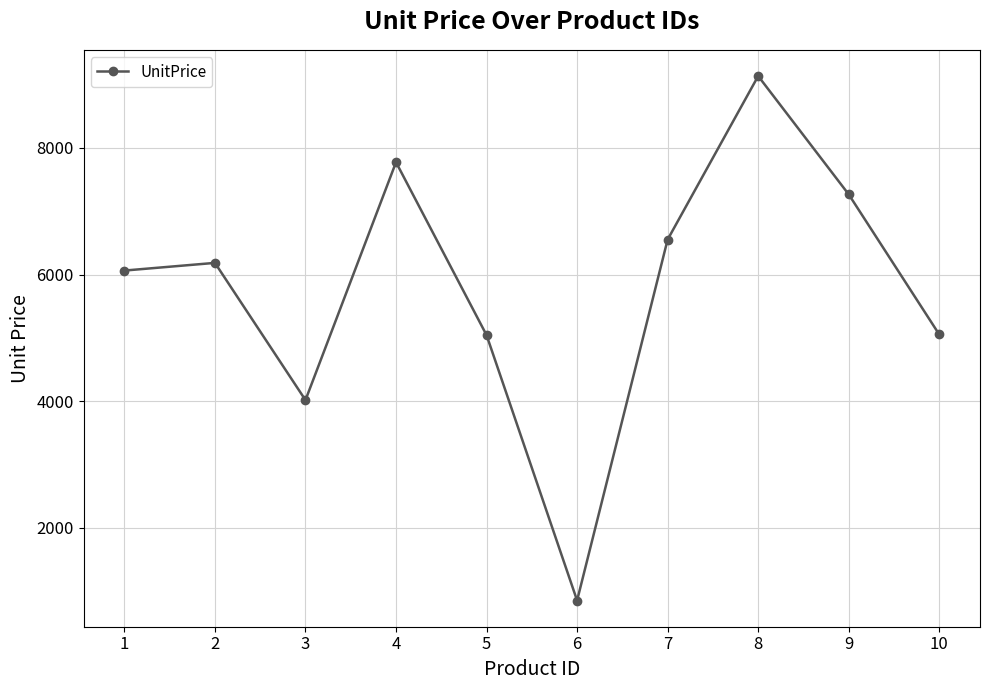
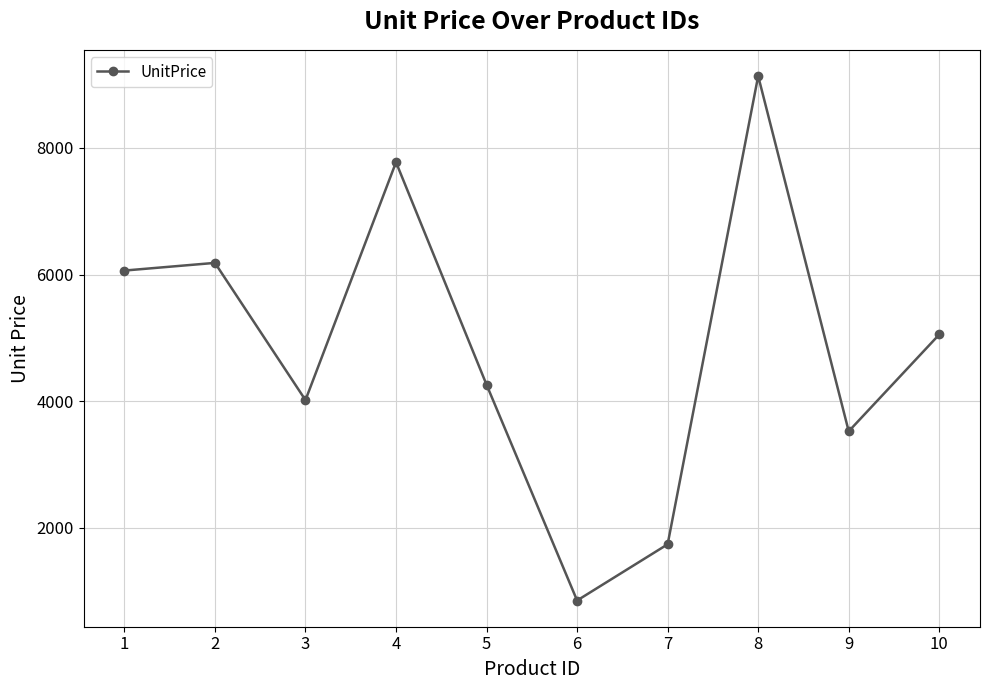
  {
    "1": 6100,
    "2": 6200,
    "3": 4000,
    "4": 7800,
-   "5": 5000,
+   "5": 4300,
    "6": 900,
-   "7": 6600,
+   "7": 1700,
    "8": 9100,
-   "9": 7300,
+   "9": 3500,
    "10": 5100
  }
